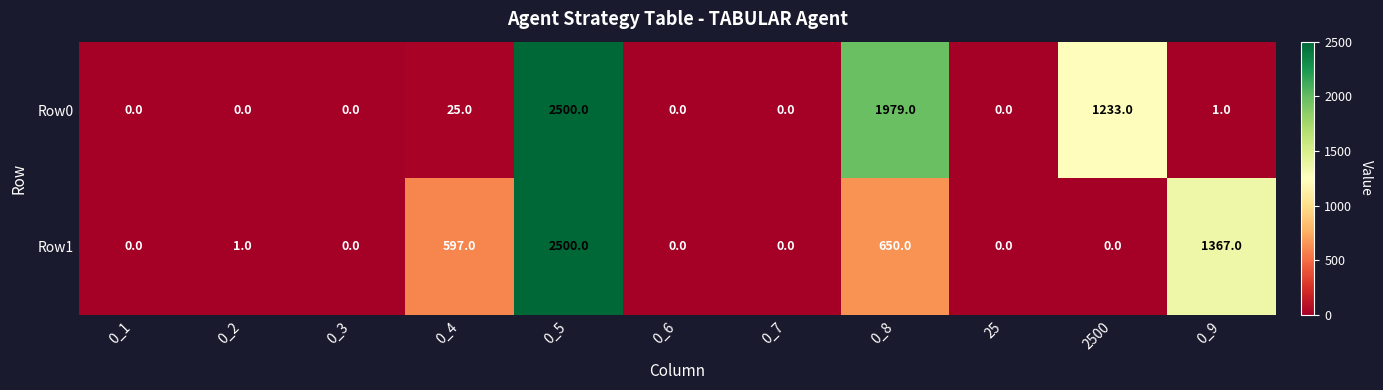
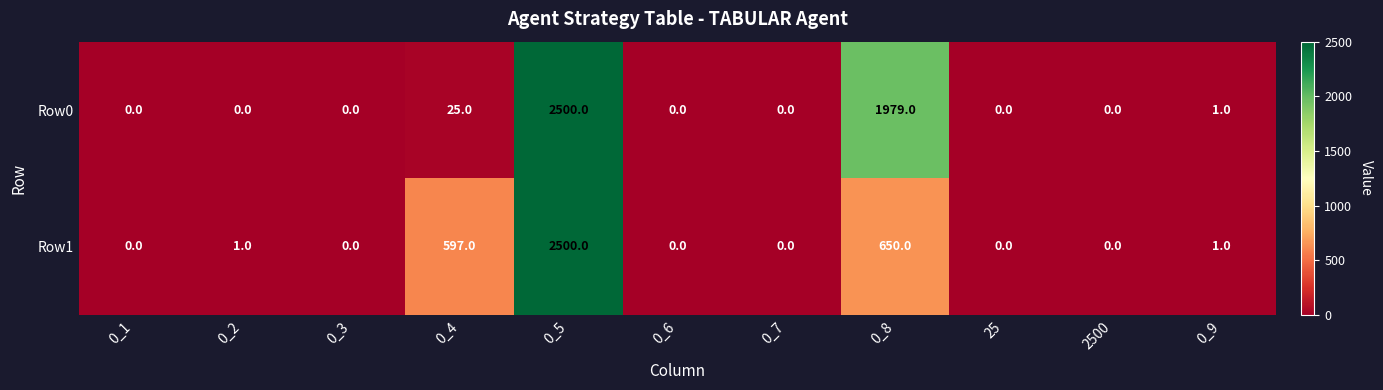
  {
    "Row0": {
      "0_1": 0.0,
      "0_2": 0.0,
      "0_3": 0.0,
      "0_4": 25.0,
      "0_5": 2500.0,
      "0_6": 0.0,
      "0_7": 0.0,
      "0_8": 1979.0,
      "25": 0.0,
-     "2500": 1233.0,
+     "2500": 0.0,
      "0_9": 1.0
    },
    "Row1": {
      "0_1": 0.0,
      "0_2": 1.0,
      "0_3": 0.0,
      "0_4": 597.0,
      "0_5": 2500.0,
      "0_6": 0.0,
      "0_7": 0.0,
      "0_8": 650.0,
      "25": 0.0,
      "2500": 0.0,
-     "0_9": 1367.0
+     "0_9": 1.0
    }
  }
